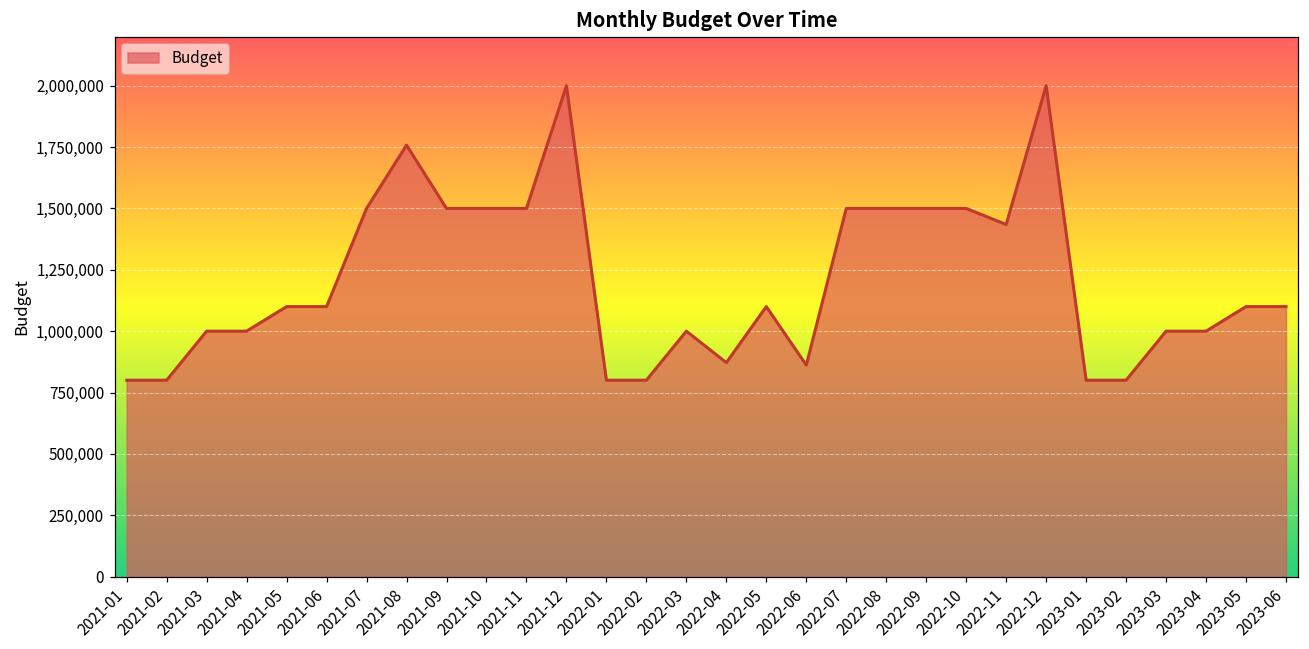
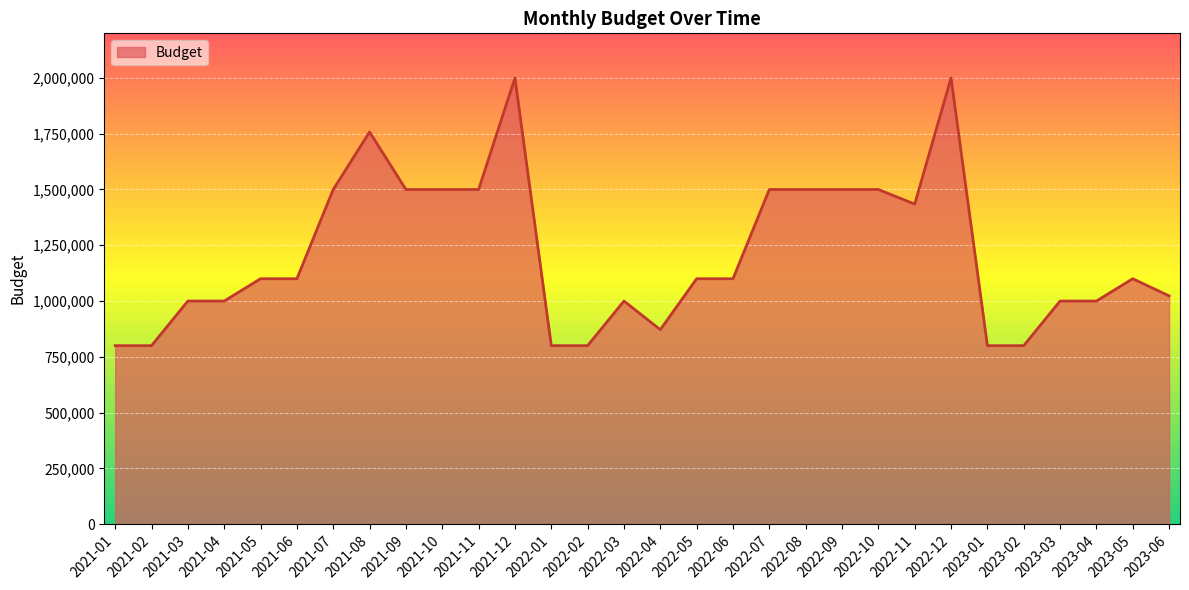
  {
    "2021-01": "800,000",
    "2021-02": "800,000",
    "2021-03": "1,000,000",
    "2021-04": "1,000,000",
    "2021-05": "1,100,000",
    "2021-06": "1,100,000",
    "2021-07": "1,500,000",
    "2021-08": "1,760,000",
    "2021-09": "1,500,000",
    "2021-10": "1,500,000",
    "2021-11": "1,500,000",
    "2021-12": "2,000,000",
    "2022-01": "800,000",
    "2022-02": "800,000",
    "2022-03": "1,000,000",
    "2022-04": "870,000",
    "2022-05": "1,100,000",
-   "2022-06": "860,000",
+   "2022-06": "1,100,000",
    "2022-07": "1,500,000",
    "2022-08": "1,500,000",
    "2022-09": "1,500,000",
    "2022-10": "1,500,000",
    "2022-11": "1,430,000",
    "2022-12": "2,000,000",
    "2023-01": "800,000",
    "2023-02": "800,000",
    "2023-03": "1,000,000",
    "2023-04": "1,000,000",
    "2023-05": "1,100,000",
-   "2023-06": "1,100,000"
+   "2023-06": "1,020,000"
  }
